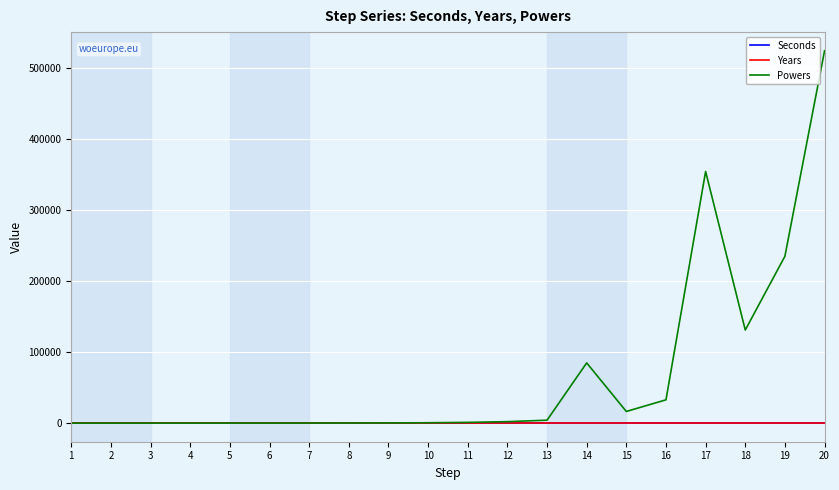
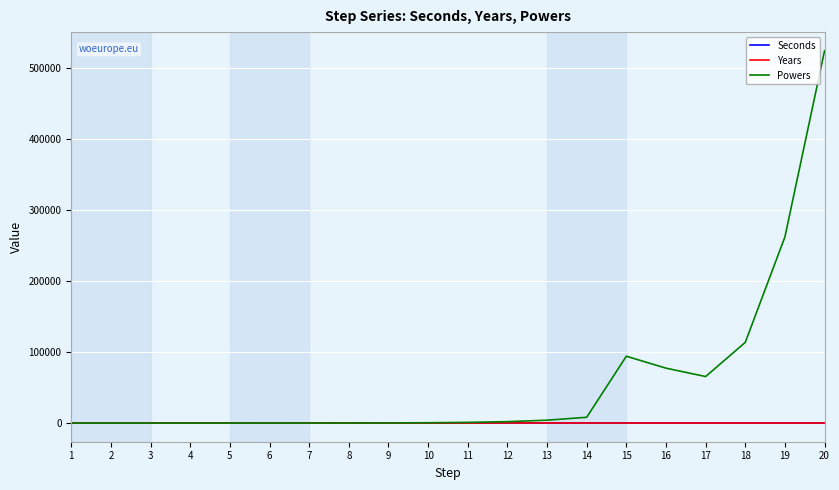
  {
    "Years": {
      "13": 0,
      "14": 0,
      "15": 0,
      "16": 0,
      "17": 0,
      "18": 0,
      "19": 0,
      "20": 0
    },
    "Powers": {
      "13": 0,
-     "14": 80000,
-     "15": 20000,
-     "16": 30000,
-     "17": 350000,
-     "18": 130000,
-     "19": 230000,
+     "14": 10000,
+     "15": 90000,
+     "16": 80000,
+     "17": 70000,
+     "18": 110000,
+     "19": 260000,
      "20": 520000
    }
  }
